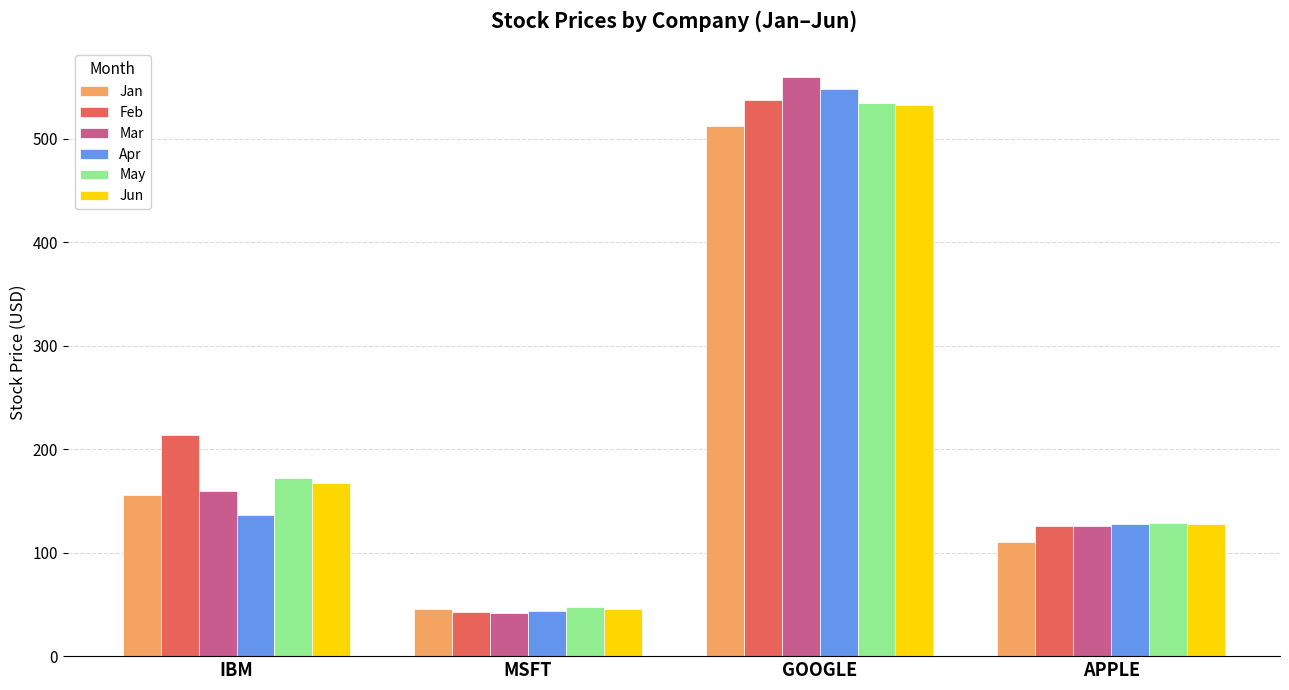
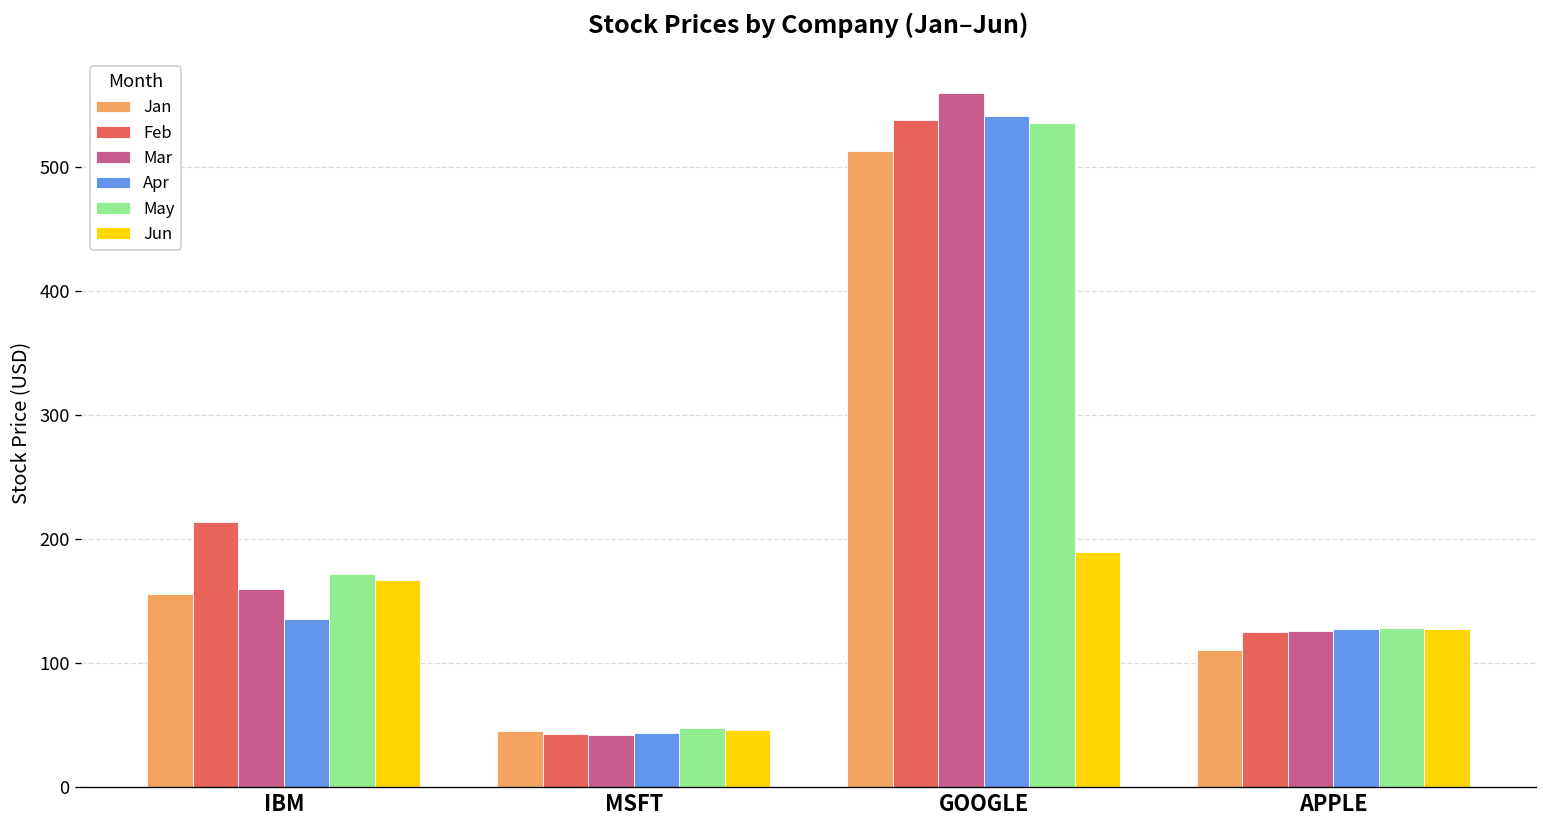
  {
    "Jan": {
      "IBM": 156,
      "MSFT": 46,
      "GOOGLE": 512,
      "APPLE": 111
    },
    "Feb": {
      "IBM": 214,
      "MSFT": 43,
      "GOOGLE": 538,
      "APPLE": 125
    },
    "Mar": {
      "IBM": 160,
      "MSFT": 42,
      "GOOGLE": 560,
      "APPLE": 126
    },
    "Apr": {
      "IBM": 136,
      "MSFT": 43,
-     "GOOGLE": 549,
+     "GOOGLE": 541,
      "APPLE": 127
    },
    "May": {
      "IBM": 172,
      "MSFT": 48,
      "GOOGLE": 535,
      "APPLE": 129
    },
    "Jun": {
      "IBM": 167,
      "MSFT": 46,
-     "GOOGLE": 533,
+     "GOOGLE": 189,
      "APPLE": 128
    }
  }
